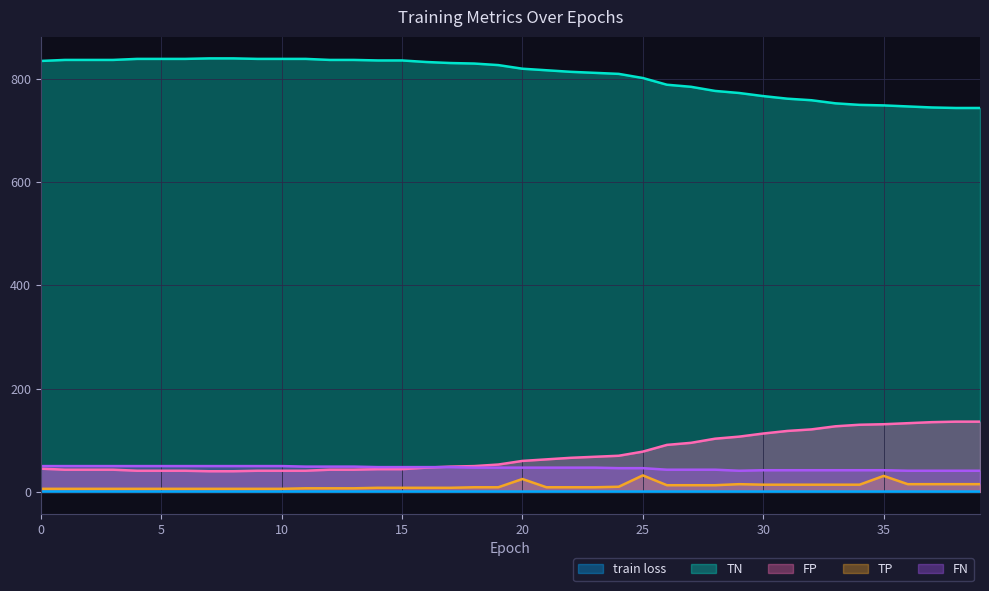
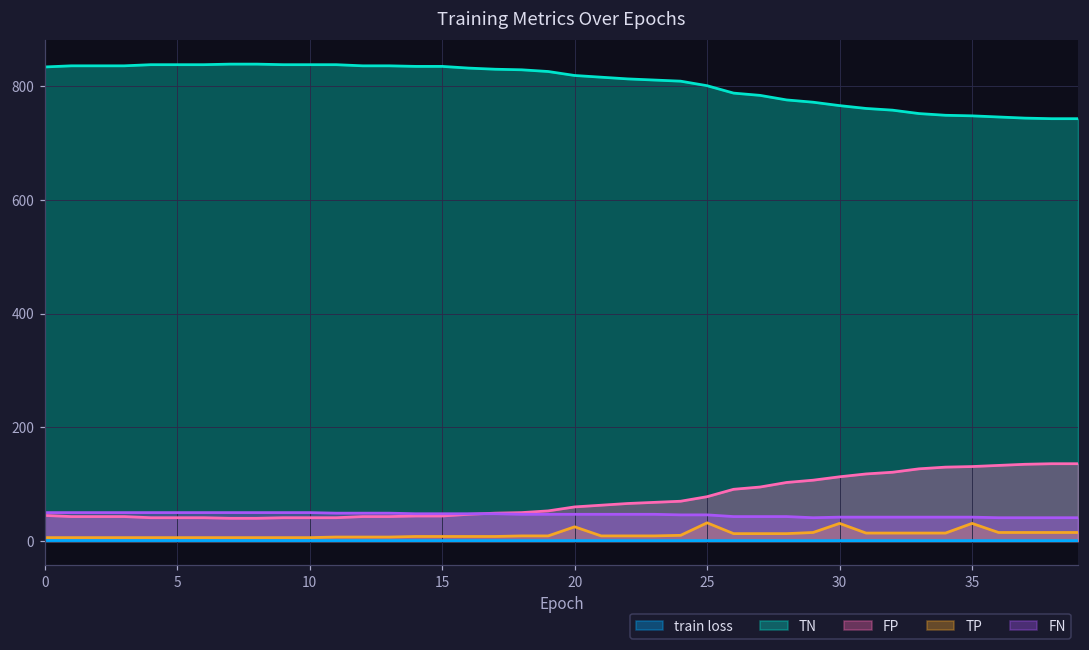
  {
    "TP": {
      "0": 10,
      "5": 10,
      "10": 10,
      "15": 10,
      "20": 30,
      "25": 30,
-     "30": 10,
+     "30": 30,
      "35": 30
    }
  }
